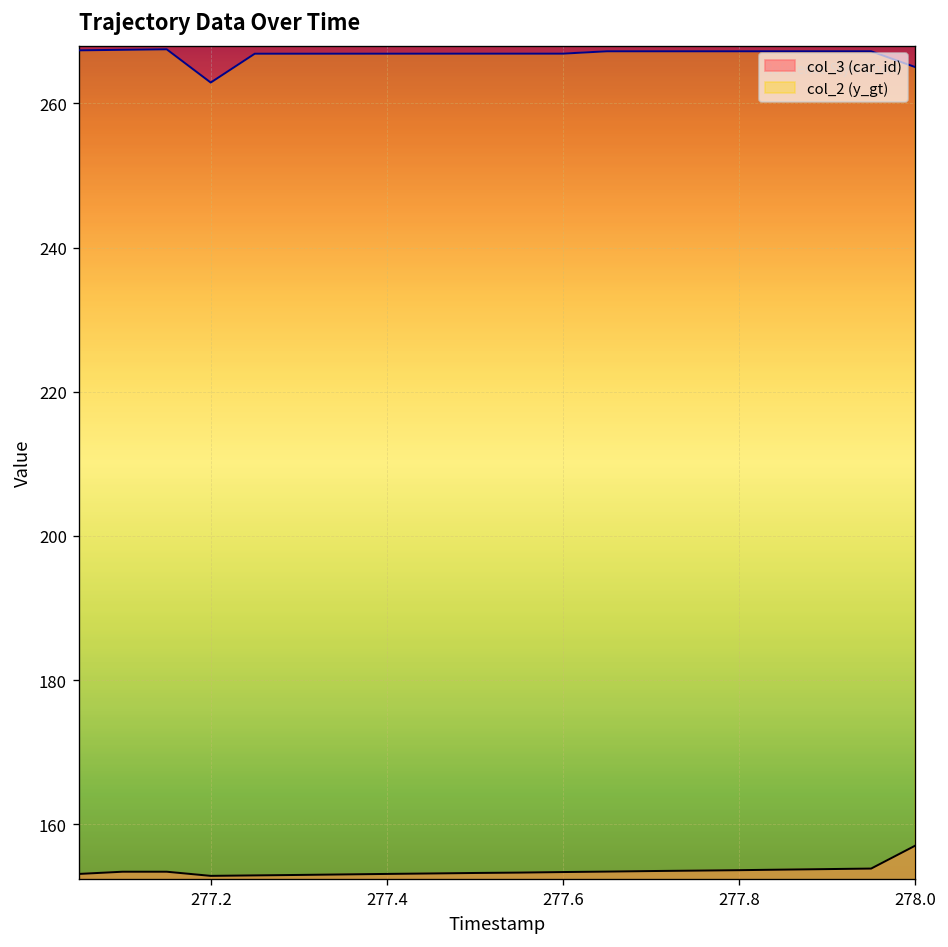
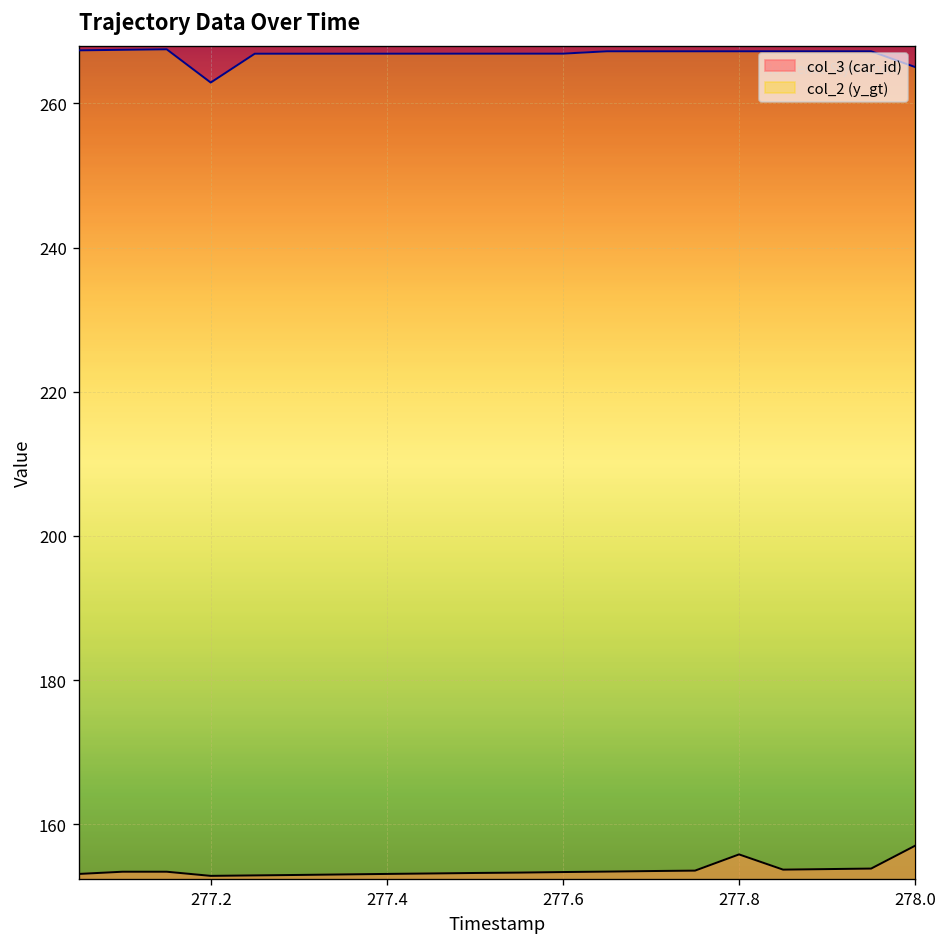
  {
    "col_3 (car_id)": {
      "277.2": 153,
      "277.4": 153,
      "277.6": 153,
-     "277.8": 154,
+     "277.8": 156,
      "278.0": 157
    },
    "col_2 (y_gt)": {
      "277.2": 263,
      "277.4": 267,
      "277.6": 267,
      "277.8": 267,
      "278.0": 265
    }
  }
